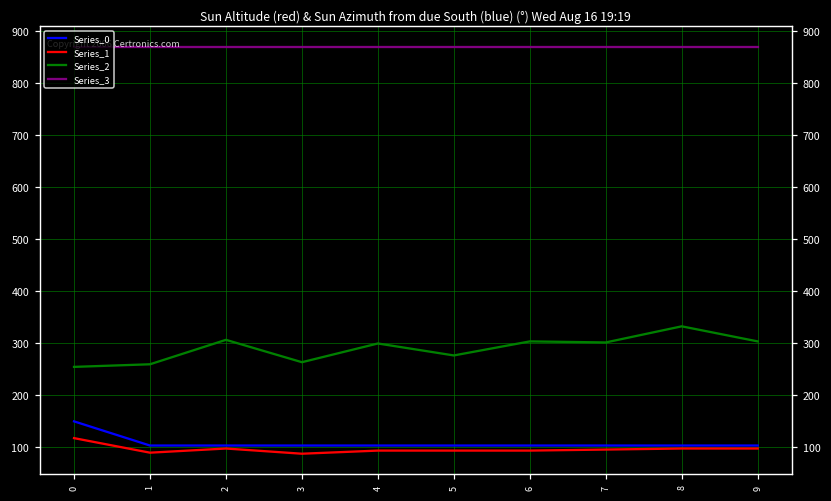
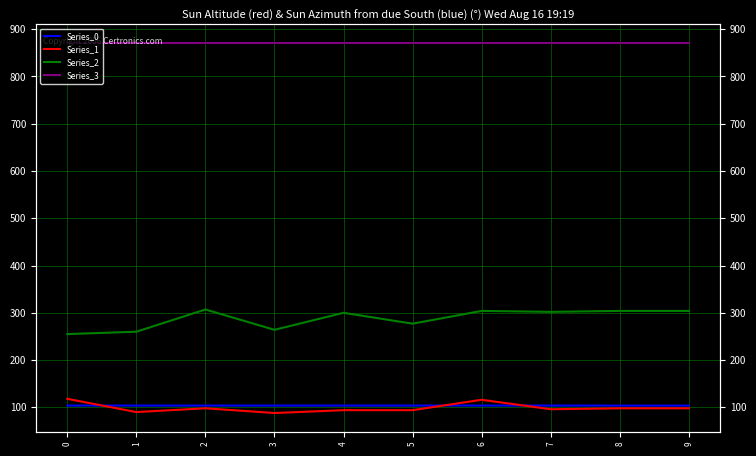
  {
    "Series_0": {
-     "0": 150,
+     "0": 100,
      "1": 100,
      "2": 100,
      "3": 100,
      "4": 100,
      "5": 100,
      "6": 100,
      "7": 100,
      "8": 100,
      "9": 100
    },
    "Series_1": {
      "0": 120,
      "1": 90,
      "2": 100,
      "3": 90,
      "4": 90,
      "5": 90,
-     "6": 90,
+     "6": 120,
      "7": 100,
      "8": 100,
      "9": 100
    },
    "Series_2": {
      "0": 260,
      "1": 260,
      "2": 310,
      "3": 260,
      "4": 300,
      "5": 280,
      "6": 300,
      "7": 300,
-     "8": 330,
+     "8": 300,
      "9": 300
    },
    "Series_3": {
      "2": 870,
      "3": 870,
      "4": 870,
      "5": 870,
      "6": 870,
      "7": 870,
      "8": 870,
      "9": 870
    }
  }
